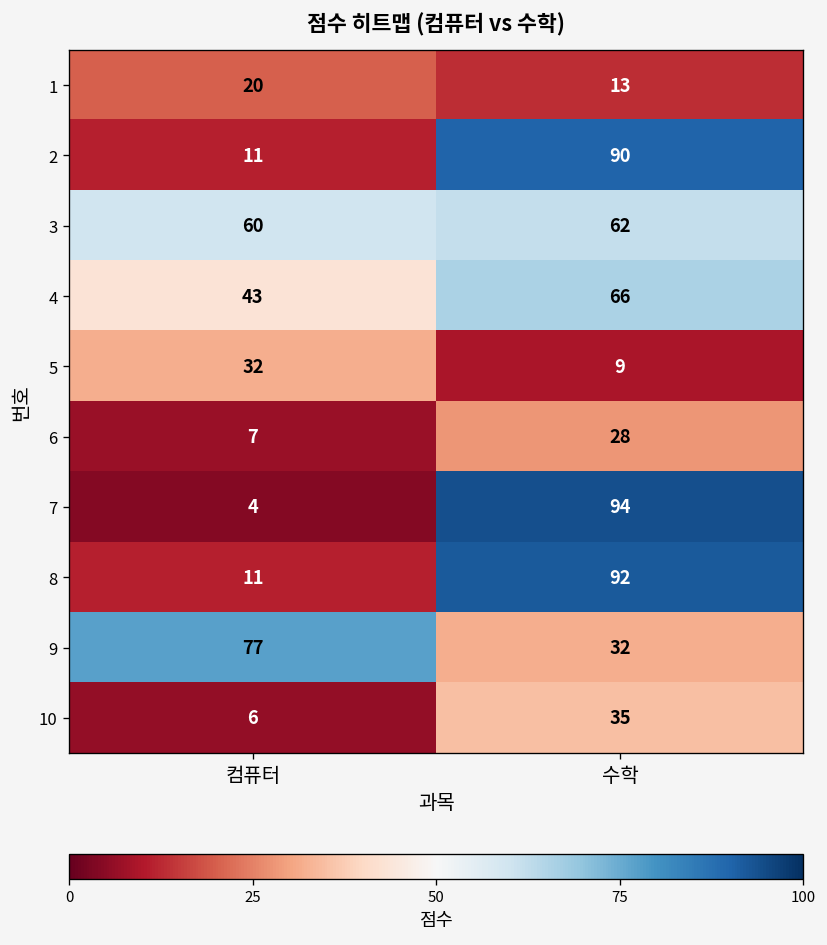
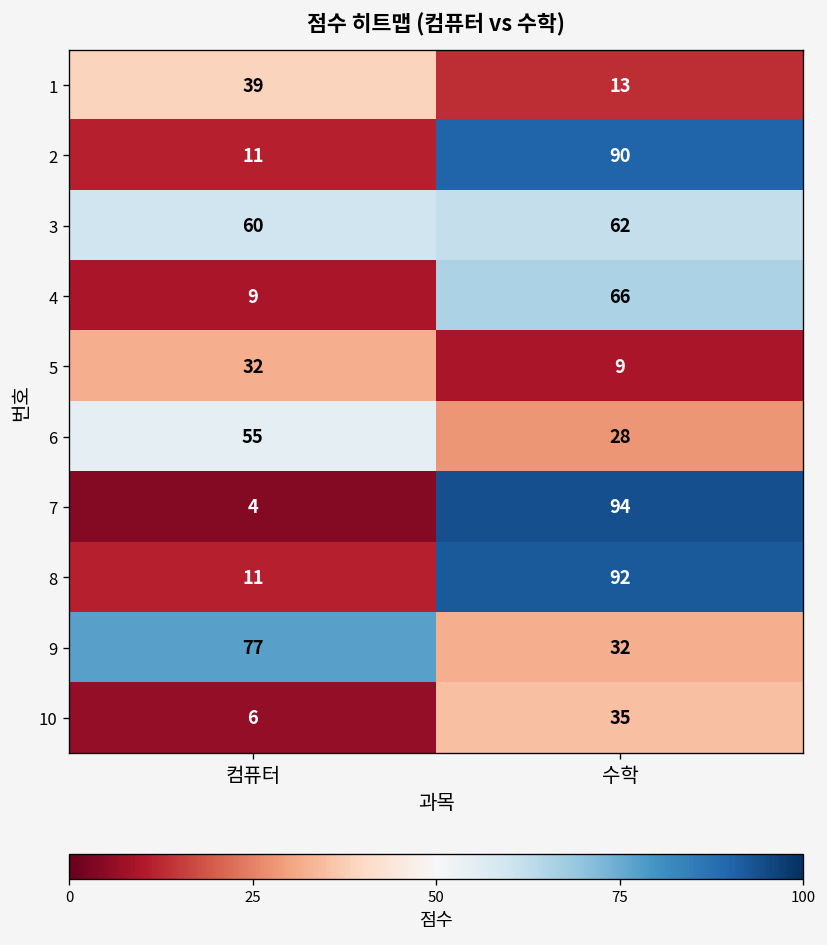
  {
    "1": {
-     "컴퓨터": 20,
+     "컴퓨터": 39,
      "수학": 13
    },
    "2": {
      "컴퓨터": 11,
      "수학": 90
    },
    "3": {
      "컴퓨터": 60,
      "수학": 62
    },
    "4": {
-     "컴퓨터": 43,
+     "컴퓨터": 9,
      "수학": 66
    },
    "5": {
      "컴퓨터": 32,
      "수학": 9
    },
    "6": {
-     "컴퓨터": 7,
+     "컴퓨터": 55,
      "수학": 28
    },
    "7": {
      "컴퓨터": 4,
      "수학": 94
    },
    "8": {
      "컴퓨터": 11,
      "수학": 92
    },
    "9": {
      "컴퓨터": 77,
      "수학": 32
    },
    "10": {
      "컴퓨터": 6,
      "수학": 35
    }
  }
